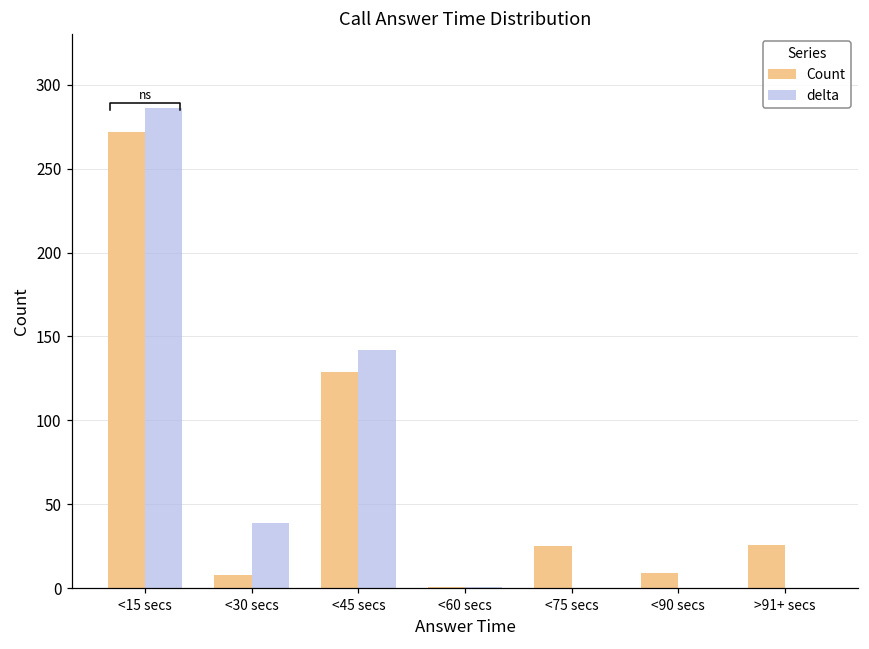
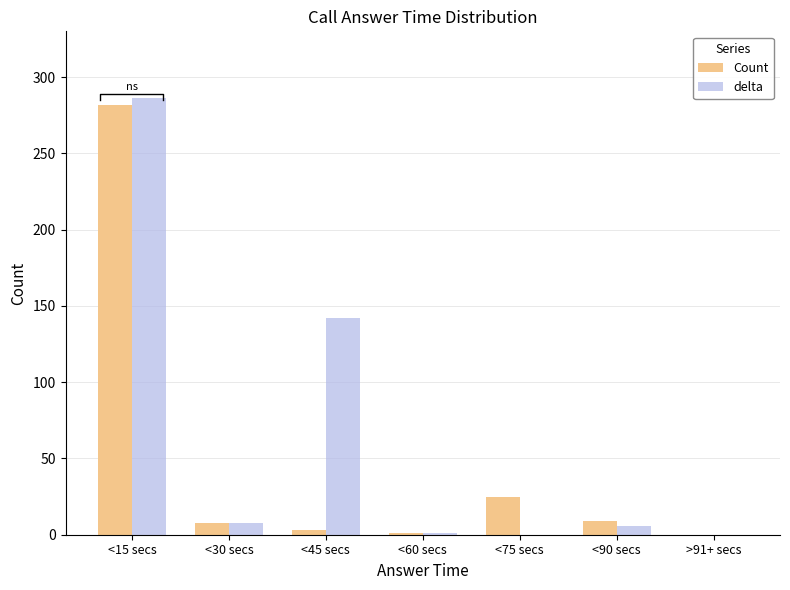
  {
    "Count": {
-     "<15 secs": 272,
+     "<15 secs": 282,
      "<30 secs": 8,
-     "<45 secs": 129,
+     "<45 secs": 3,
      "<75 secs": 25,
      "<90 secs": 9,
-     ">91+ secs": 26
+     ">91+ secs": 0
    },
    "delta": {
      "<15 secs": 286,
-     "<30 secs": 39,
+     "<30 secs": 8,
      "<45 secs": 142,
      "<75 secs": 0,
-     "<90 secs": 0,
+     "<90 secs": 6,
      ">91+ secs": 0
    }
  }
